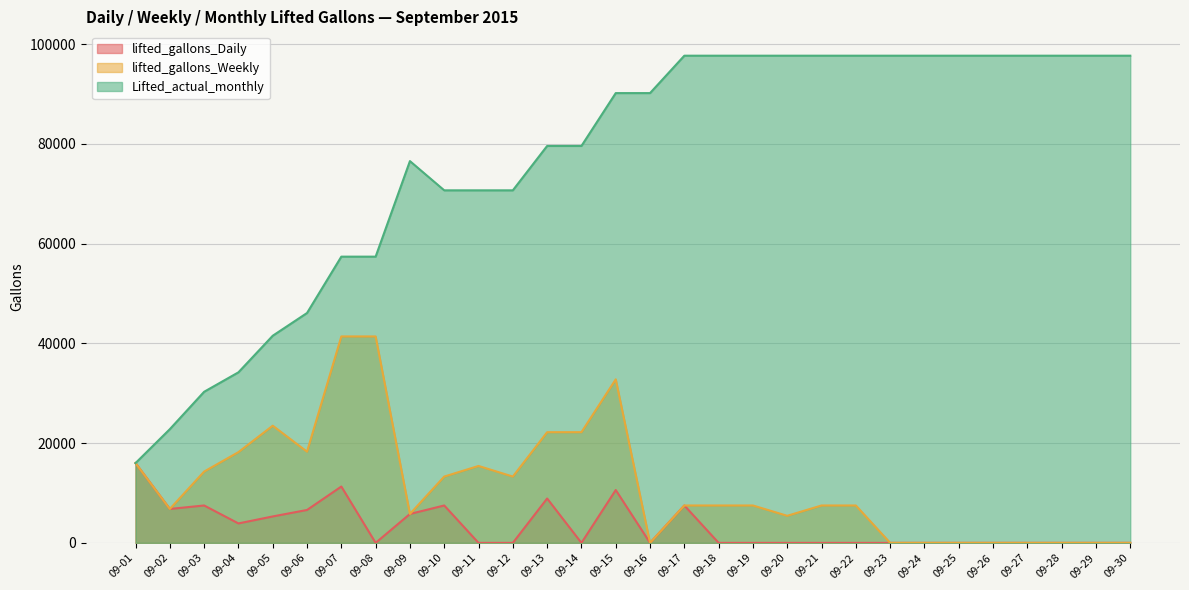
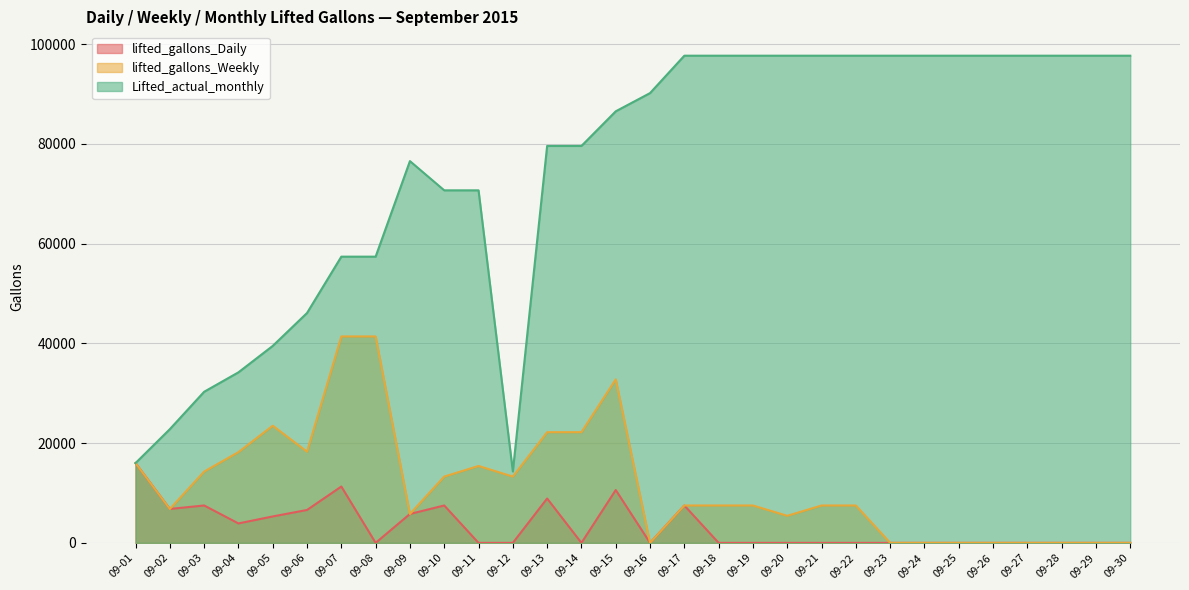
  {
    "lifted_gallons_Daily": {
      "09-03": 8000,
      "09-04": 4000,
      "09-05": 5000,
      "09-06": 7000,
      "09-07": 11000,
      "09-08": 0,
      "09-10": 8000,
      "09-11": 0,
      "09-12": 0,
      "09-13": 9000,
      "09-14": 0,
      "09-15": 11000,
      "09-18": 0,
      "09-19": 0,
      "09-20": 0,
      "09-21": 0,
      "09-22": 0
    },
    "lifted_gallons_Weekly": {
      "09-03": 14000,
      "09-04": 18000,
      "09-05": 24000,
      "09-06": 18000,
      "09-07": 41000,
      "09-08": 41000,
      "09-10": 13000,
      "09-11": 15000,
      "09-12": 13000,
      "09-13": 22000,
      "09-14": 22000,
      "09-15": 33000,
      "09-18": 8000,
      "09-19": 8000,
      "09-20": 5000,
      "09-21": 8000,
      "09-22": 8000
    },
    "Lifted_actual_monthly": {
      "09-02": 23000,
      "09-03": 30000,
      "09-04": 34000,
-     "09-05": 42000,
+     "09-05": 40000,
      "09-06": 46000,
      "09-07": 57000,
      "09-08": 57000,
      "09-09": 77000,
      "09-10": 71000,
      "09-11": 71000,
-     "09-12": 71000,
+     "09-12": 14000,
      "09-13": 80000,
      "09-14": 80000,
-     "09-15": 90000,
+     "09-15": 87000,
      "09-16": 90000,
      "09-17": 98000,
      "09-18": 98000,
      "09-19": 98000,
      "09-20": 98000,
      "09-21": 98000,
      "09-22": 98000,
      "09-23": 98000,
      "09-24": 98000,
      "09-25": 98000,
      "09-26": 98000,
      "09-27": 98000,
      "09-28": 98000,
      "09-29": 98000,
      "09-30": 98000
    }
  }
